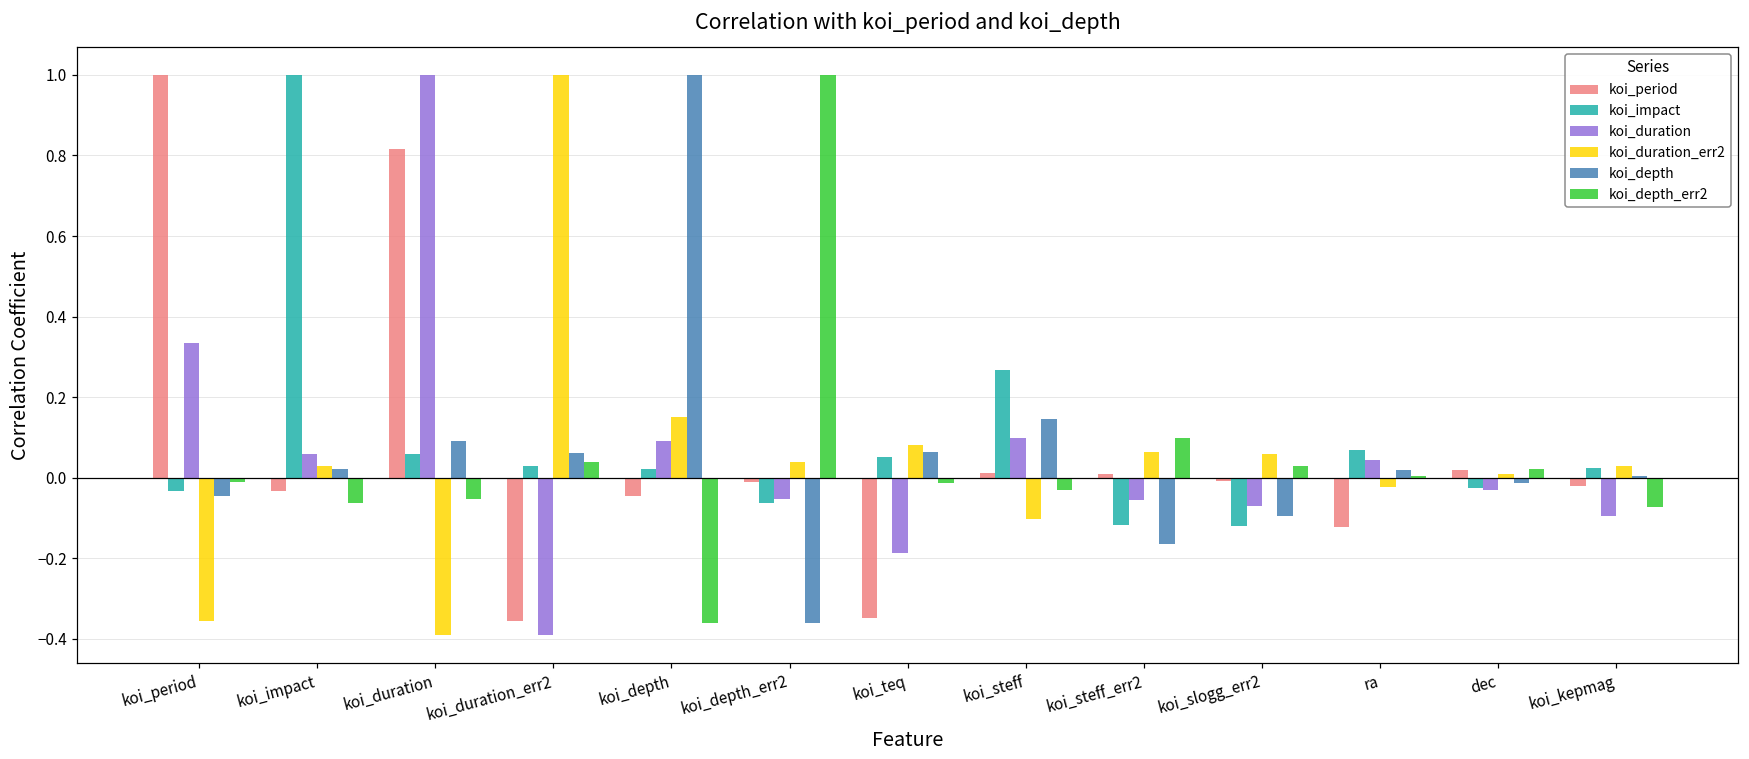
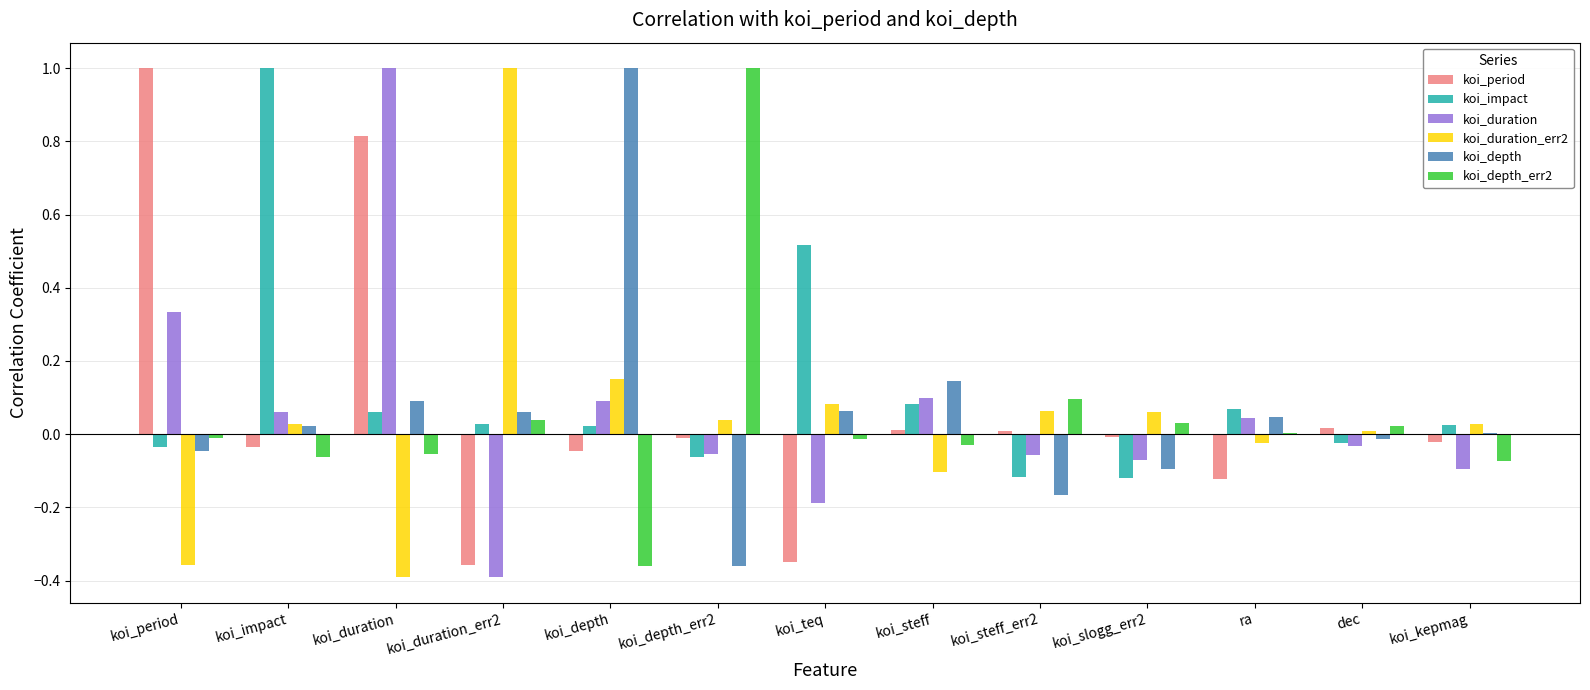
  {
    "koi_period": {
      "koi_period": 1.00,
      "koi_impact": -0.03,
      "koi_duration": 0.82,
      "koi_duration_err2": -0.36,
      "koi_depth": -0.05,
      "koi_depth_err2": -0.01,
      "koi_teq": -0.35,
      "koi_steff": 0.01,
      "koi_steff_err2": 0.01,
      "koi_slogg_err2": -0.01,
      "ra": -0.12,
      "dec": 0.02,
      "koi_kepmag": -0.02
    },
    "koi_impact": {
      "koi_period": -0.03,
      "koi_impact": 1.00,
      "koi_duration": 0.06,
      "koi_duration_err2": 0.03,
      "koi_depth": 0.02,
      "koi_depth_err2": -0.06,
-     "koi_teq": 0.05,
-     "koi_steff": 0.27,
+     "koi_teq": 0.52,
+     "koi_steff": 0.08,
      "koi_steff_err2": -0.12,
      "koi_slogg_err2": -0.12,
      "ra": 0.07,
      "dec": -0.03,
      "koi_kepmag": 0.02
    },
    "koi_duration": {
      "koi_period": 0.33,
      "koi_impact": 0.06,
      "koi_duration": 1.00,
      "koi_duration_err2": -0.39,
      "koi_depth": 0.09,
      "koi_depth_err2": -0.05,
      "koi_teq": -0.19,
      "koi_steff": 0.10,
      "koi_steff_err2": -0.06,
      "koi_slogg_err2": -0.07,
      "ra": 0.04,
      "dec": -0.03,
      "koi_kepmag": -0.10
    },
    "koi_duration_err2": {
      "koi_period": -0.36,
      "koi_impact": 0.03,
      "koi_duration": -0.39,
      "koi_duration_err2": 1.00,
      "koi_depth": 0.15,
      "koi_depth_err2": 0.04,
      "koi_teq": 0.08,
      "koi_steff": -0.10,
      "koi_steff_err2": 0.06,
      "koi_slogg_err2": 0.06,
      "ra": -0.02,
      "dec": 0.01,
      "koi_kepmag": 0.03
    },
    "koi_depth": {
      "koi_period": -0.05,
      "koi_impact": 0.02,
      "koi_duration": 0.09,
      "koi_duration_err2": 0.06,
      "koi_depth": 1.00,
      "koi_depth_err2": -0.36,
      "koi_teq": 0.06,
      "koi_steff": 0.15,
      "koi_steff_err2": -0.17,
      "koi_slogg_err2": -0.10,
-     "ra": 0.02,
+     "ra": 0.05,
      "dec": -0.01
    },
    "koi_depth_err2": {
      "koi_period": -0.01,
      "koi_impact": -0.06,
      "koi_duration": -0.05,
      "koi_duration_err2": 0.04,
      "koi_depth": -0.36,
      "koi_depth_err2": 1.00,
      "koi_teq": -0.01,
      "koi_steff": -0.03,
      "koi_steff_err2": 0.10,
      "koi_slogg_err2": 0.03,
      "dec": 0.02,
      "koi_kepmag": -0.07
    }
  }
